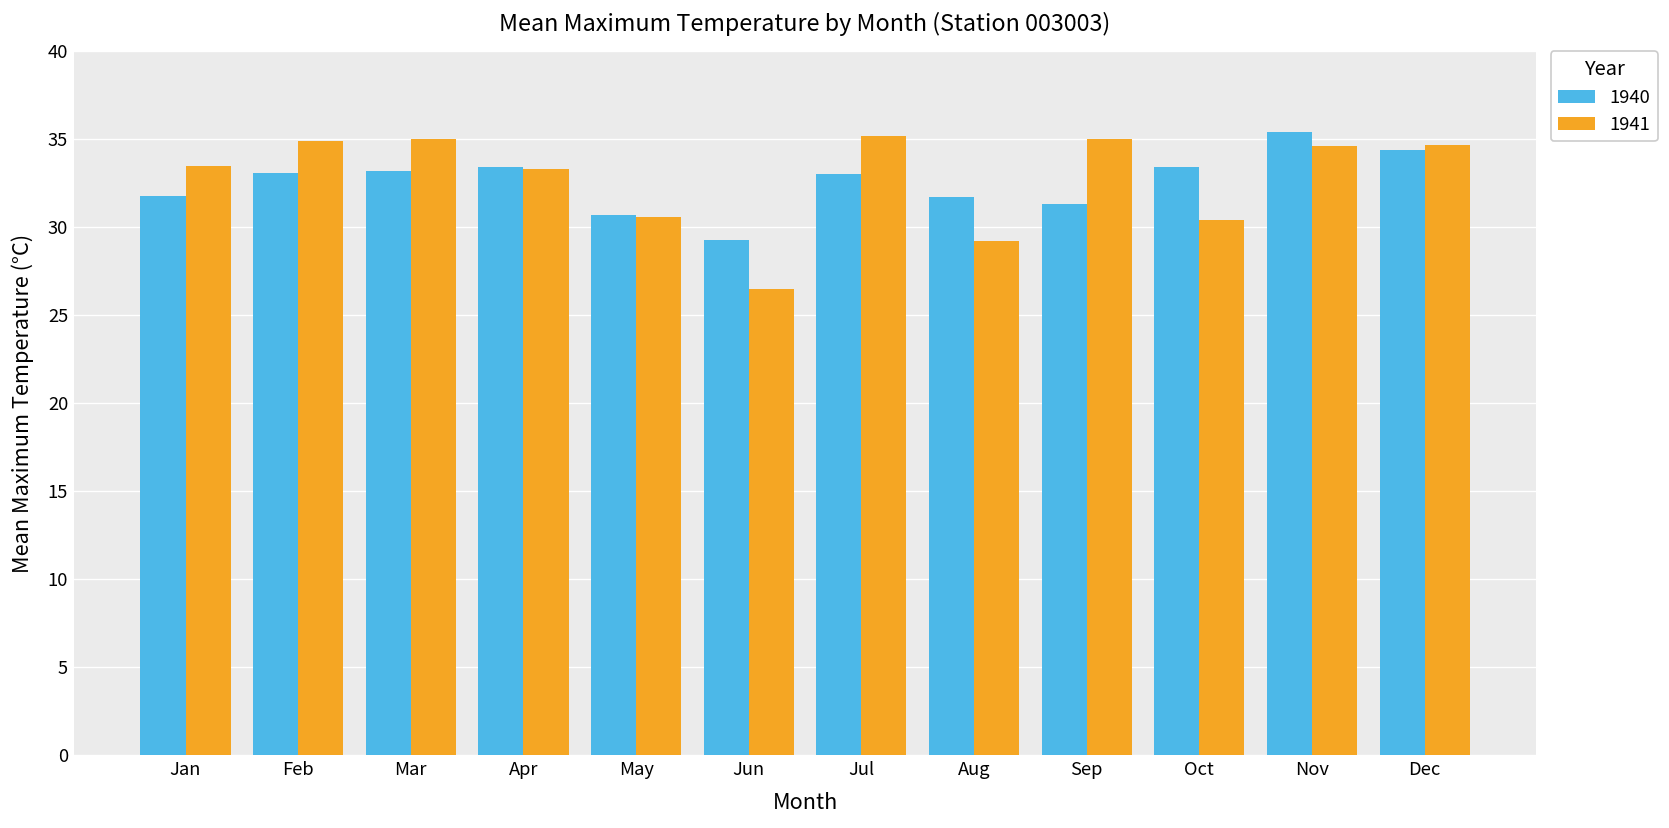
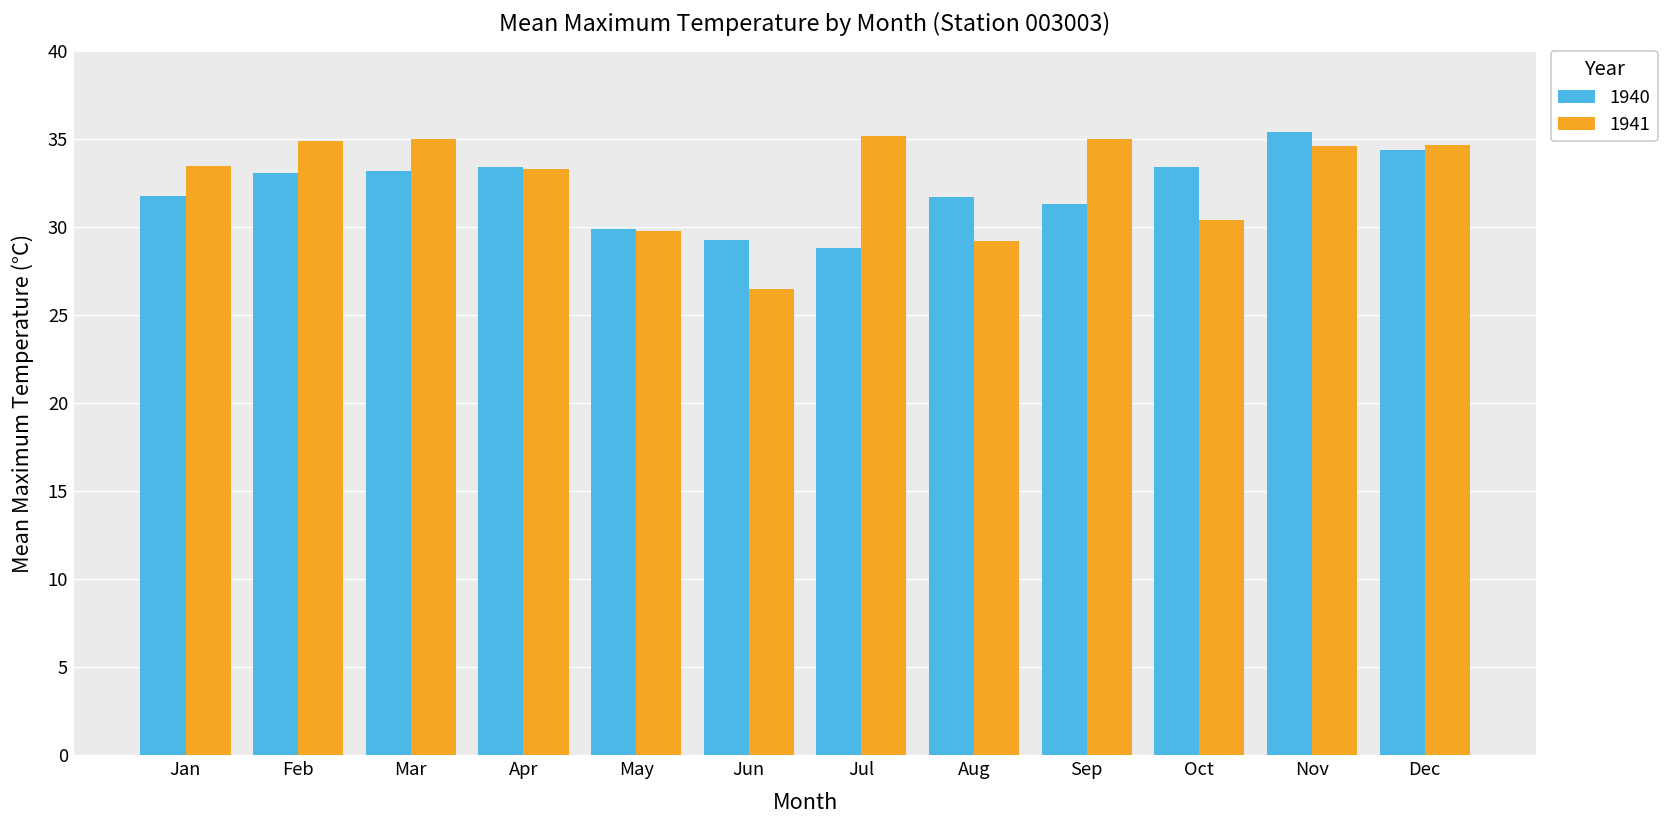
  {
    "1940": {
      "Jan": 31.8,
      "Feb": 33.1,
      "Mar": 33.2,
      "Apr": 33.4,
-     "May": 30.7,
+     "May": 29.9,
      "Jun": 29.3,
-     "Jul": 33.0,
+     "Jul": 28.8,
      "Aug": 31.7,
      "Sep": 31.3,
      "Oct": 33.4,
      "Nov": 35.4,
      "Dec": 34.4
    },
    "1941": {
      "Jan": 33.5,
      "Feb": 34.9,
      "Mar": 35.0,
      "Apr": 33.3,
-     "May": 30.6,
+     "May": 29.8,
      "Jun": 26.5,
      "Jul": 35.2,
      "Aug": 29.2,
      "Sep": 35.0,
      "Oct": 30.4,
      "Nov": 34.6,
      "Dec": 34.7
    }
  }
